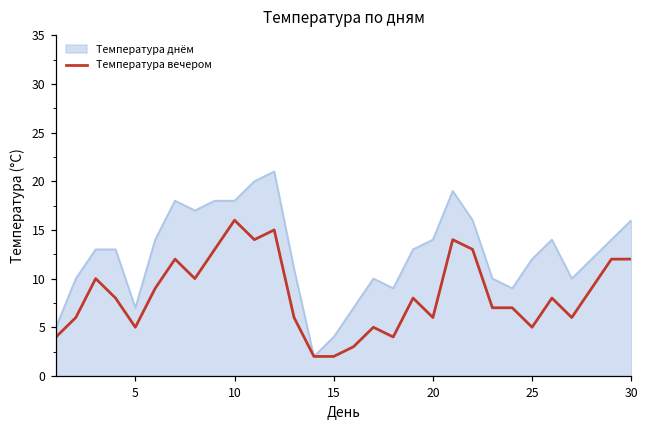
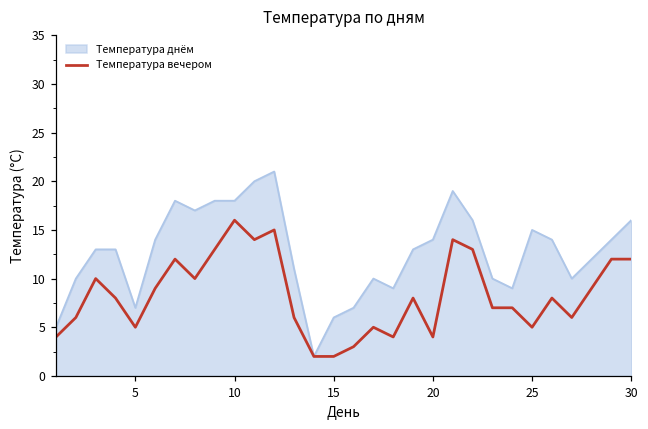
  {
    "Температура днём": {
      "5": 7,
      "10": 18,
-     "15": 4,
+     "15": 6,
      "20": 14,
-     "25": 12,
+     "25": 15,
      "30": 16
    },
    "Температура вечером": {
      "5": 5,
      "10": 16,
      "15": 2,
-     "20": 6,
+     "20": 4,
      "25": 5,
      "30": 12
    }
  }
